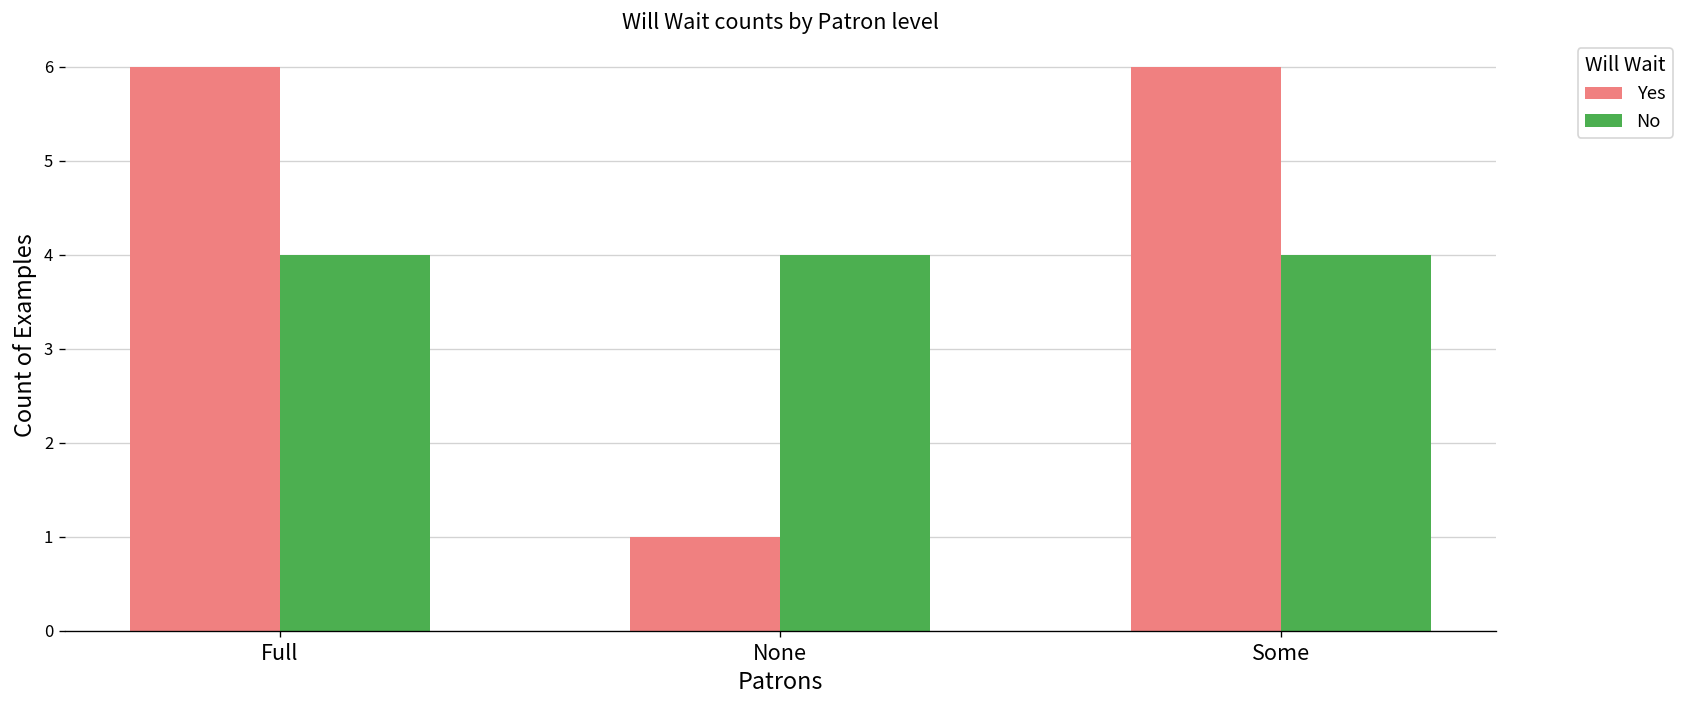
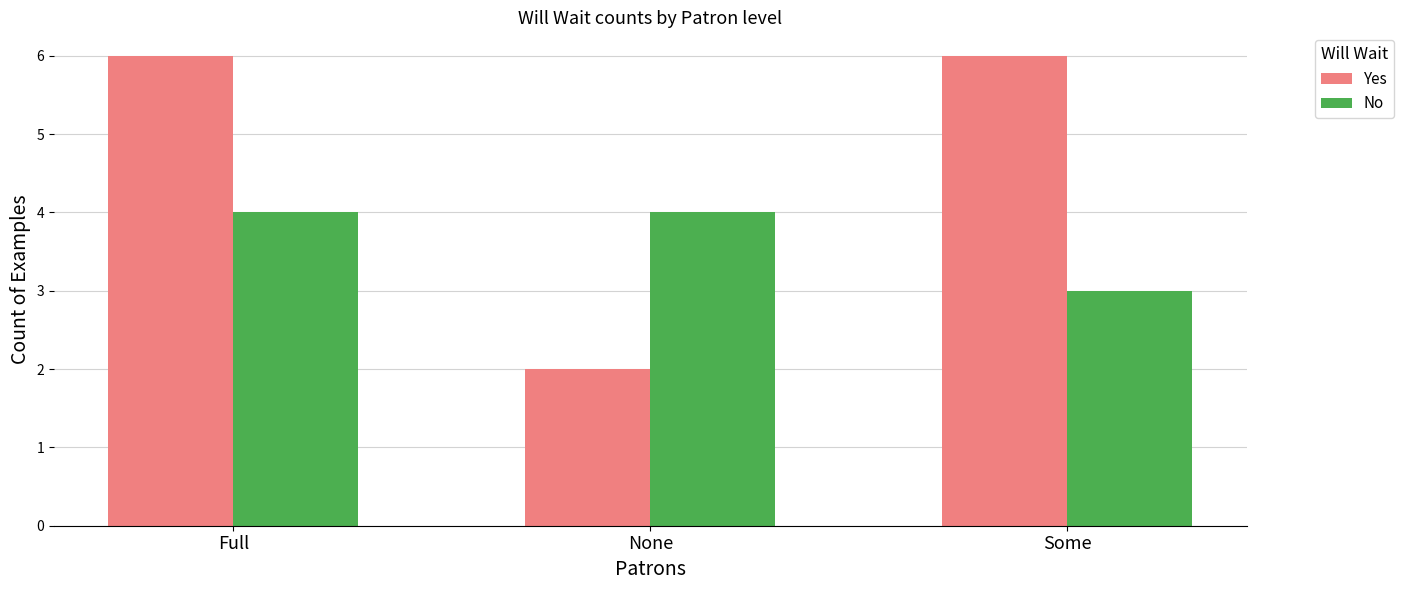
  {
    "Yes": {
      "Full": 6,
-     "None": 1,
+     "None": 2,
      "Some": 6
    },
    "No": {
      "Full": 4,
      "None": 4,
-     "Some": 4
+     "Some": 3
    }
  }
